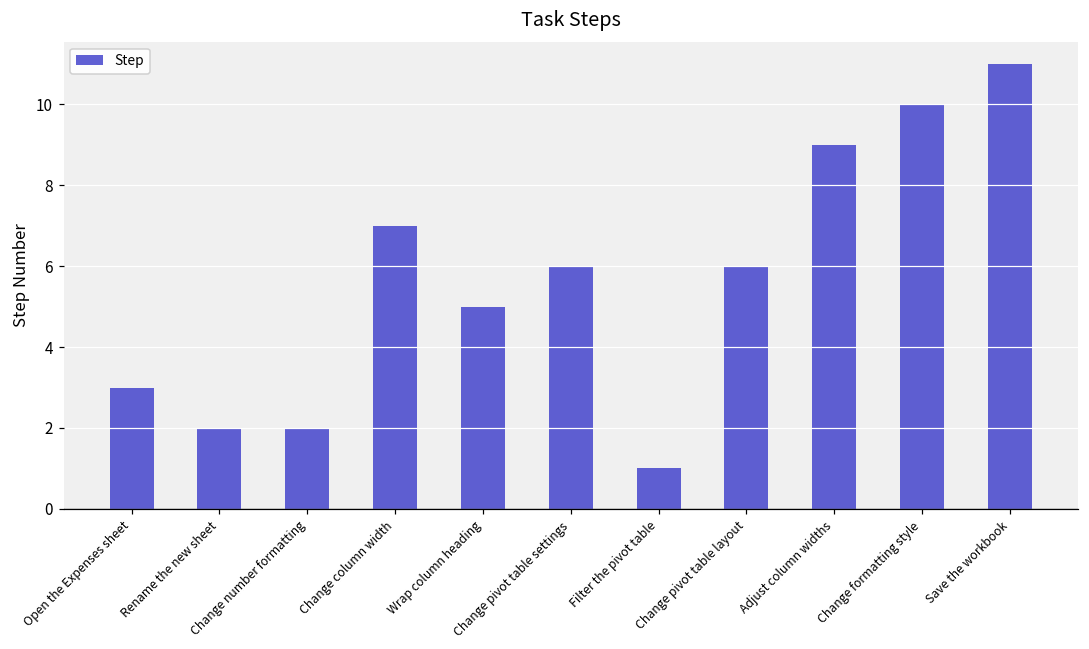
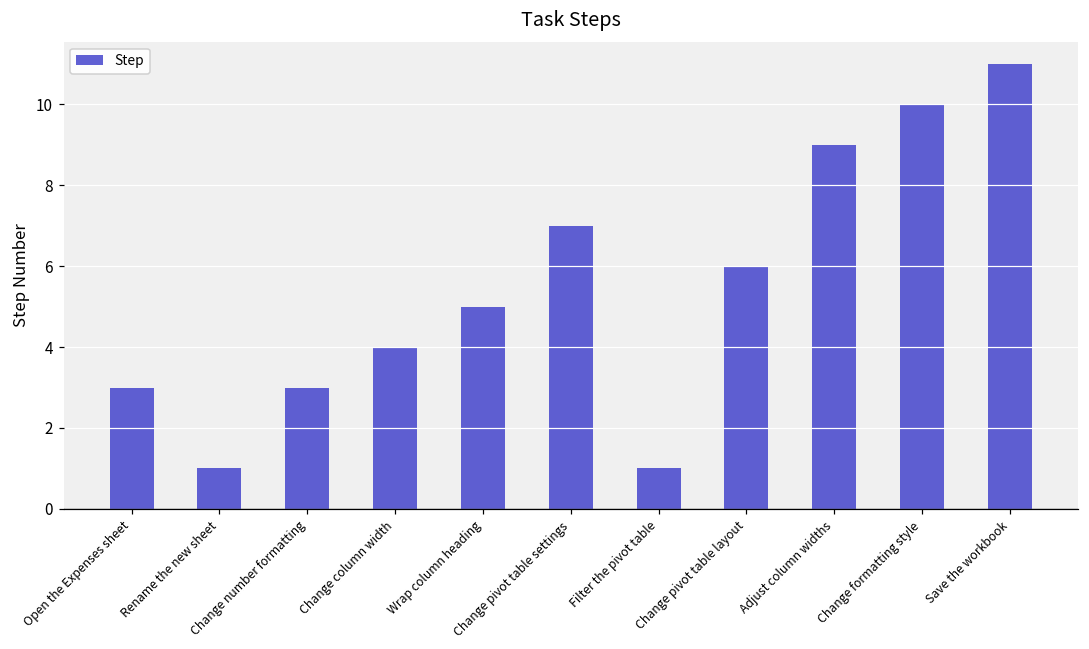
  {
    "Open the Expenses sheet": 3,
-   "Rename the new sheet": 2,
-   "Change number formatting": 2,
-   "Change column width": 7,
+   "Rename the new sheet": 1,
+   "Change number formatting": 3,
+   "Change column width": 4,
    "Wrap column heading": 5,
-   "Change pivot table settings": 6,
+   "Change pivot table settings": 7,
    "Filter the pivot table": 1,
    "Change pivot table layout": 6,
    "Adjust column widths": 9,
    "Change formatting style": 10,
    "Save the workbook": 11
  }
